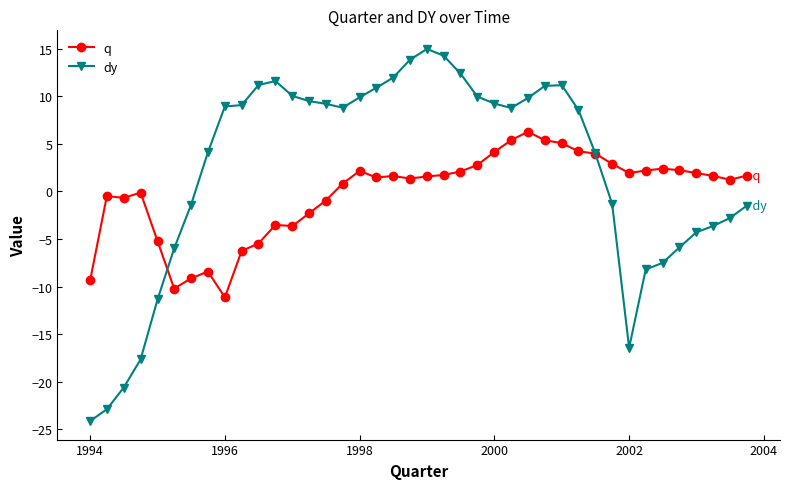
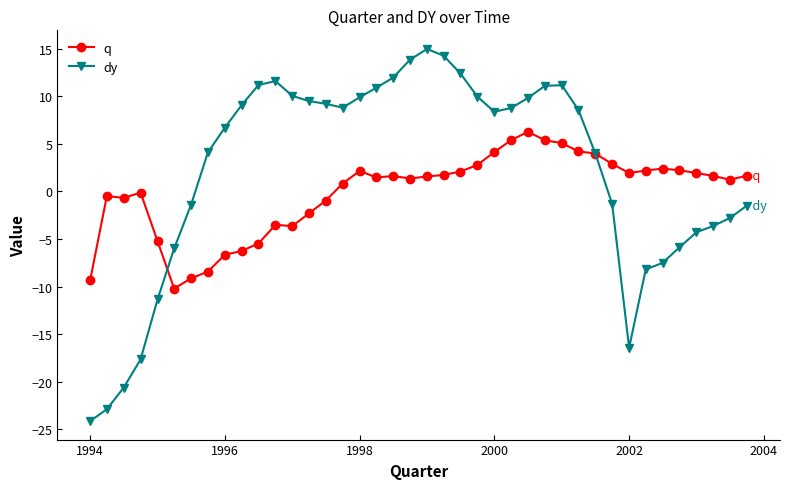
  {
    "q": {
      "1994": -9,
-     "1996": -11,
+     "1996": -7,
      "1998": 2,
      "2000": 4,
      "2002": 2
    },
    "dy": {
      "1994": -24,
-     "1996": 9,
+     "1996": 7,
      "1998": 10,
-     "2000": 9,
+     "2000": 8,
      "2002": -16
    }
  }
